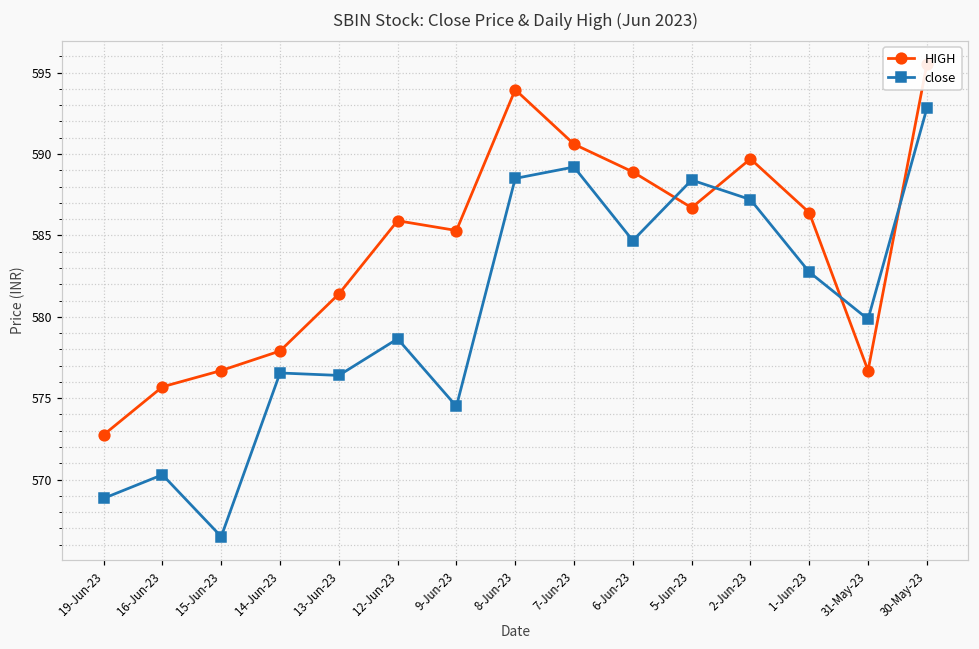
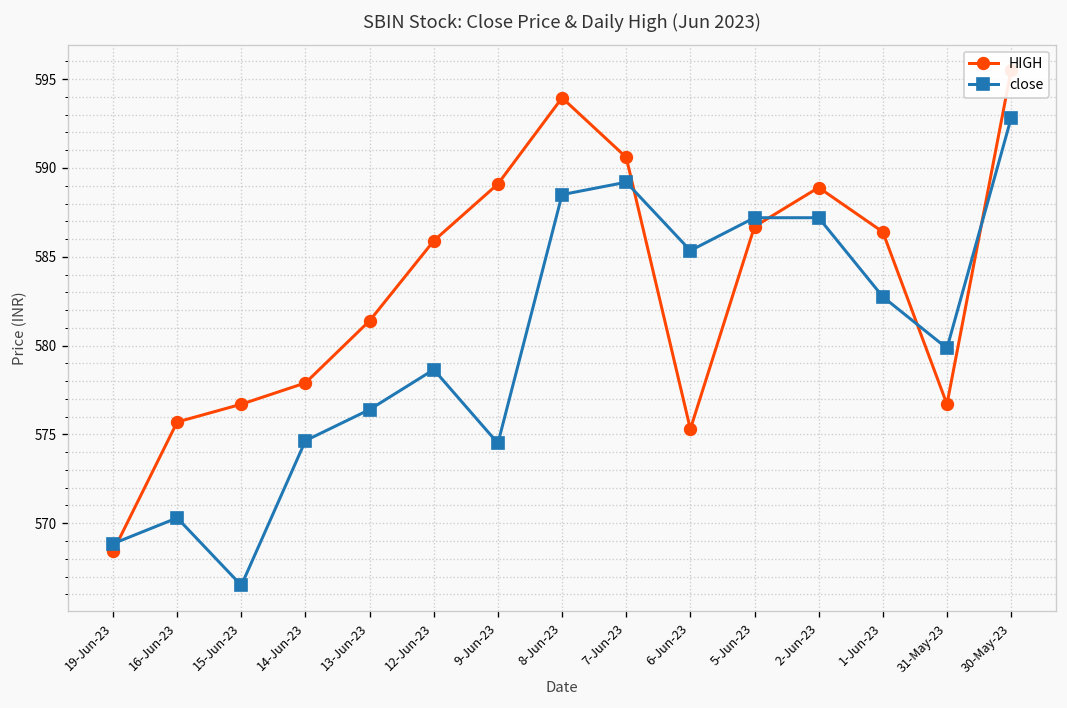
  {
    "HIGH": {
-     "19-Jun-23": 572.8,
+     "19-Jun-23": 568.4,
      "16-Jun-23": 575.7,
      "15-Jun-23": 576.7,
      "14-Jun-23": 577.9,
      "13-Jun-23": 581.4,
      "12-Jun-23": 585.9,
-     "9-Jun-23": 585.3,
+     "9-Jun-23": 589.1,
      "8-Jun-23": 594.0,
      "7-Jun-23": 590.6,
-     "6-Jun-23": 588.9,
+     "6-Jun-23": 575.3,
      "5-Jun-23": 586.7,
-     "2-Jun-23": 589.7,
+     "2-Jun-23": 588.9,
      "1-Jun-23": 586.4,
      "31-May-23": 576.7
    },
    "close": {
      "19-Jun-23": 568.9,
      "16-Jun-23": 570.3,
      "15-Jun-23": 566.5,
-     "14-Jun-23": 576.6,
+     "14-Jun-23": 574.7,
      "13-Jun-23": 576.4,
      "12-Jun-23": 578.7,
      "9-Jun-23": 574.5,
      "8-Jun-23": 588.5,
      "7-Jun-23": 589.2,
-     "6-Jun-23": 584.7,
-     "5-Jun-23": 588.4,
+     "6-Jun-23": 585.4,
+     "5-Jun-23": 587.2,
      "2-Jun-23": 587.2,
      "1-Jun-23": 582.8,
      "31-May-23": 579.9,
      "30-May-23": 592.8
    }
  }
